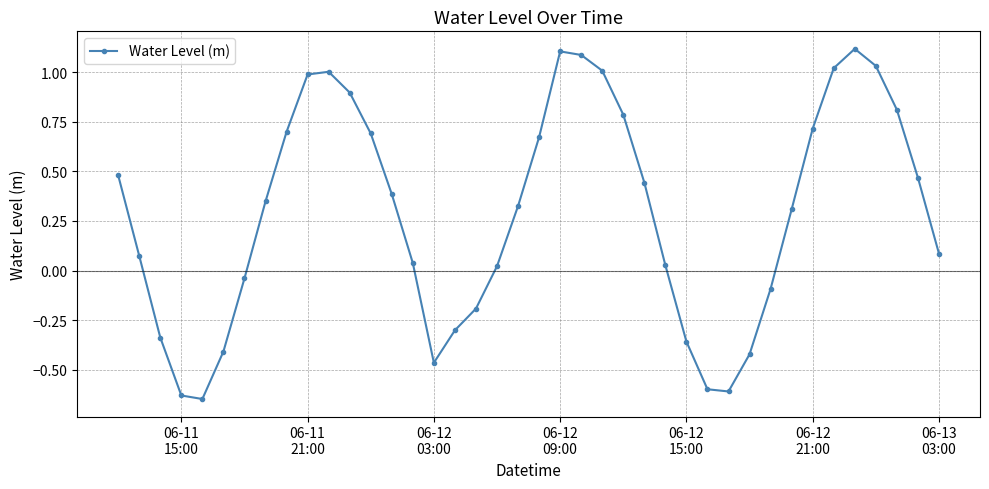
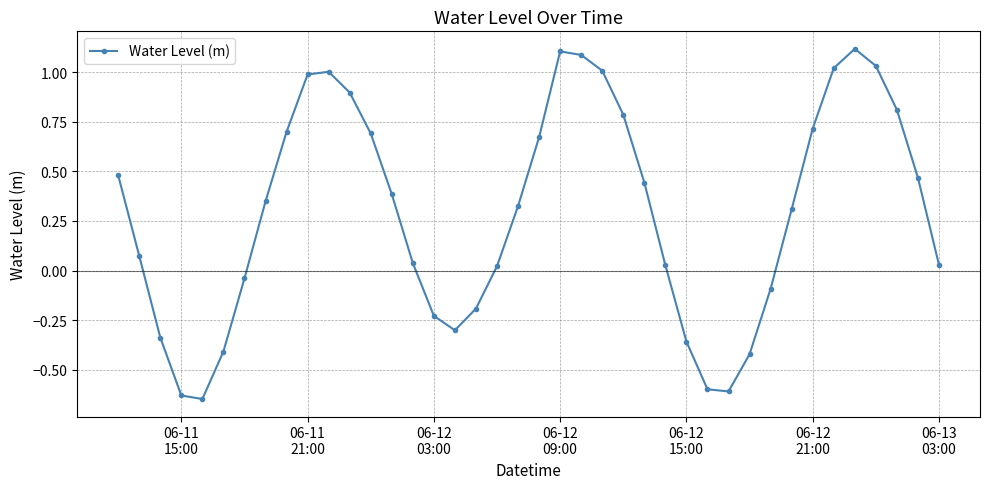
  {
    "06-11 15:00": -0.63,
    "06-11 21:00": 0.99,
-   "06-12 03:00": -0.46,
+   "06-12 03:00": -0.23,
    "06-12 09:00": 1.10,
    "06-12 15:00": -0.36,
    "06-12 21:00": 0.72,
-   "06-13 03:00": 0.09
+   "06-13 03:00": 0.03
  }
